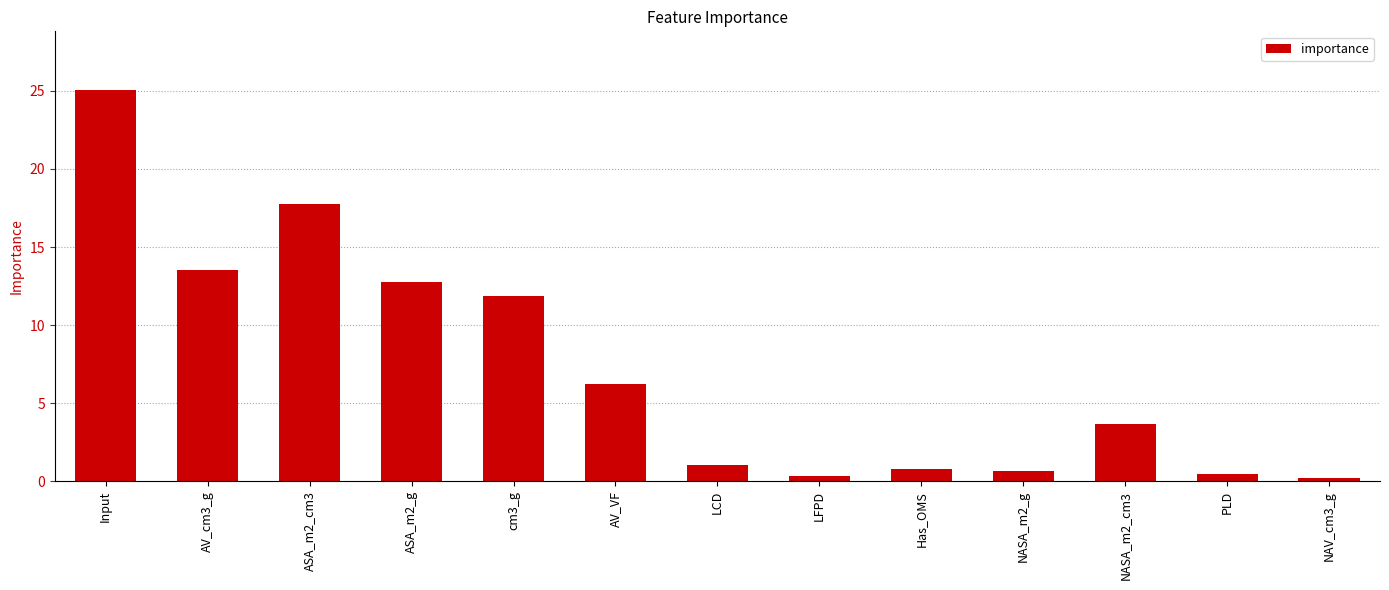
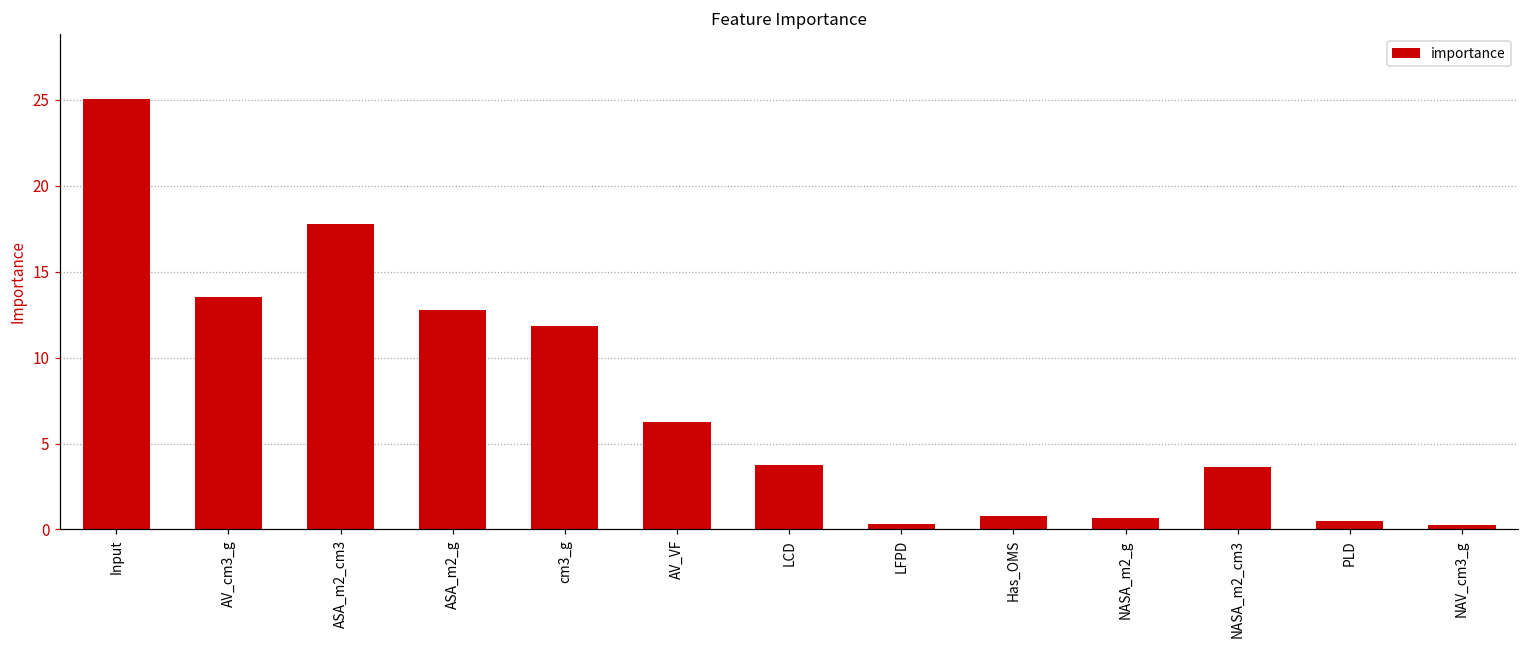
  {
    "Input": 25.1,
    "AV_cm3_g": 13.5,
    "ASA_m2_cm3": 17.8,
    "ASA_m2_g": 12.8,
    "cm3_g": 11.9,
    "AV_VF": 6.3,
-   "LCD": 1.0,
+   "LCD": 3.7,
    "LFPD": 0.3,
    "Has_OMS": 0.8,
    "NASA_m2_g": 0.7,
    "NASA_m2_cm3": 3.7,
    "PLD": 0.5,
    "NAV_cm3_g": 0.2
  }
